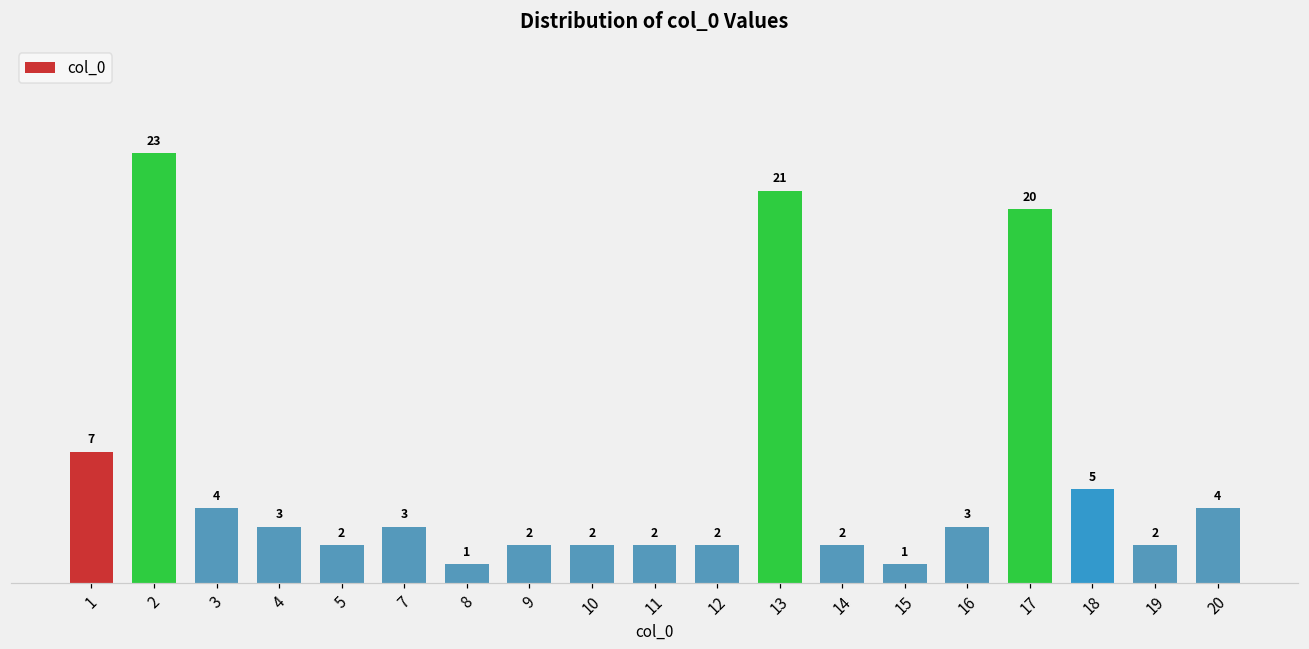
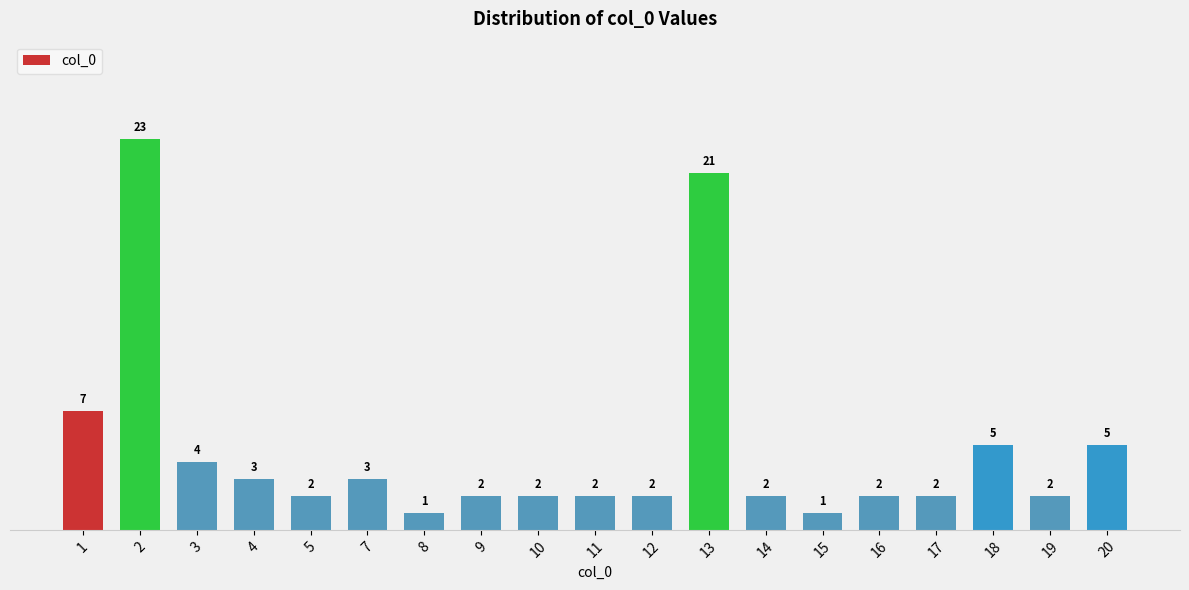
  {
    "1": 7,
    "2": 23,
    "3": 4,
    "4": 3,
    "5": 2,
    "7": 3,
    "8": 1,
    "9": 2,
    "10": 2,
    "11": 2,
    "12": 2,
    "13": 21,
    "14": 2,
    "15": 1,
-   "16": 3,
-   "17": 20,
+   "16": 2,
+   "17": 2,
    "18": 5,
    "19": 2,
-   "20": 4
+   "20": 5
  }
